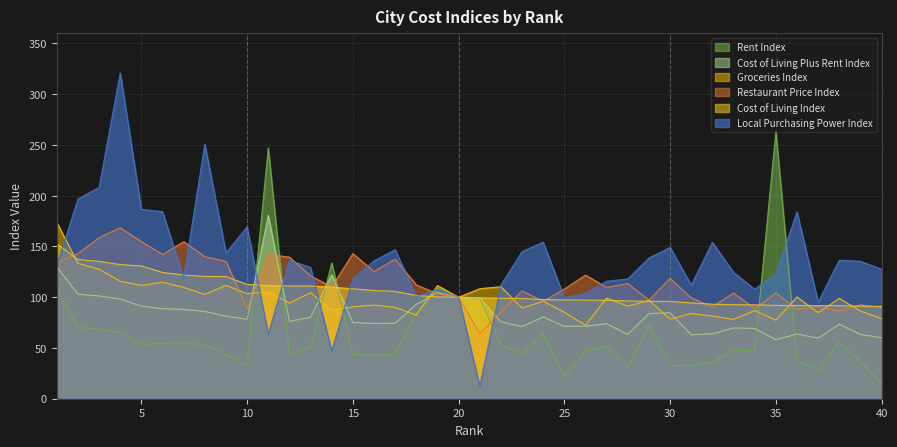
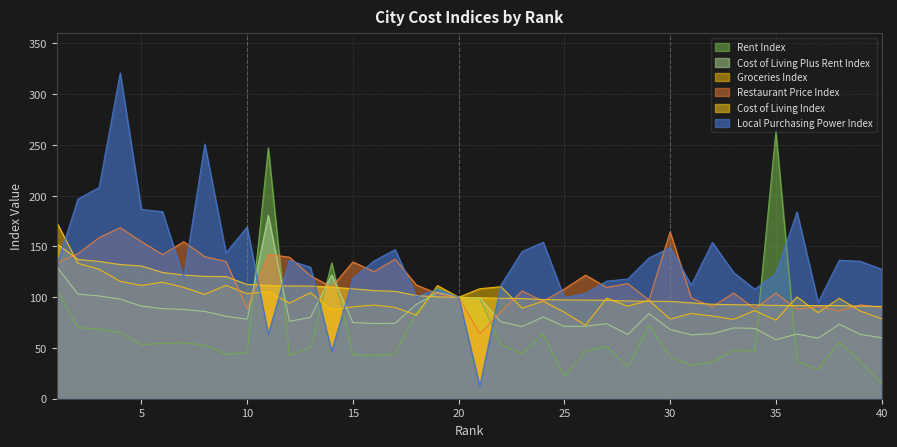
  {
    "Rent Index": {
      "5": 53,
-     "10": 34,
+     "10": 45,
      "15": 43,
      "25": 22,
-     "30": 33,
+     "30": 42,
      "40": 15
    },
    "Cost of Living Plus Rent Index": {
      "5": 91,
      "10": 78,
      "15": 75,
      "25": 71,
-     "30": 85,
+     "30": 68,
      "35": 58,
      "40": 60
    },
    "Restaurant Price Index": {
      "5": 155,
      "10": 89,
-     "15": 143,
+     "15": 135,
      "25": 108,
-     "30": 119,
+     "30": 165,
      "35": 104
    },
    "Local Purchasing Power Index": {
      "5": 187,
      "10": 169,
      "15": 118,
      "30": 149,
      "35": 123,
      "40": 128
    }
  }
